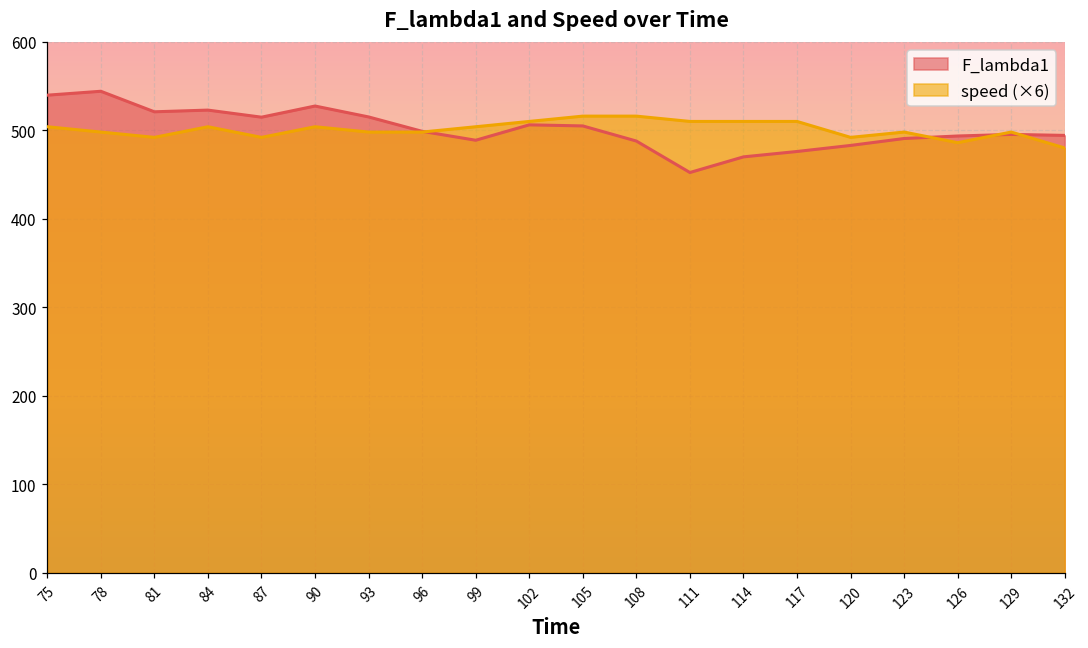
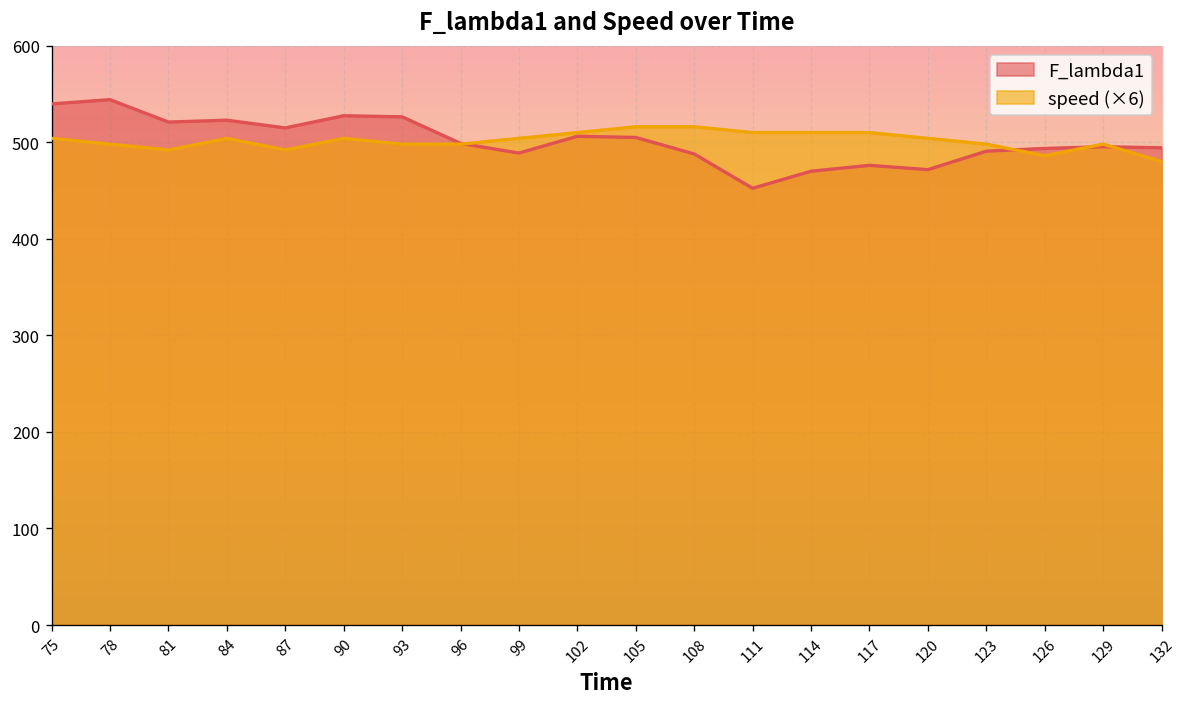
  {
    "F_lambda1": {
      "75": 540,
      "78": 540,
      "81": 520,
      "84": 520,
      "87": 510,
      "90": 530,
-     "93": 520,
+     "93": 530,
      "99": 490,
      "102": 510,
      "105": 500,
      "108": 490,
      "111": 450,
      "114": 470,
      "117": 480,
-     "120": 480,
+     "120": 470,
      "123": 490,
      "126": 490,
      "132": 490
    },
    "speed (×6)": {
      "75": 500,
      "78": 500,
      "81": 490,
      "84": 500,
      "87": 490,
      "90": 500,
      "93": 500,
      "99": 500,
      "102": 510,
      "105": 520,
      "108": 520,
      "111": 510,
      "114": 510,
      "117": 510,
-     "120": 490,
+     "120": 500,
      "123": 500,
      "126": 490,
      "132": 480
    }
  }
